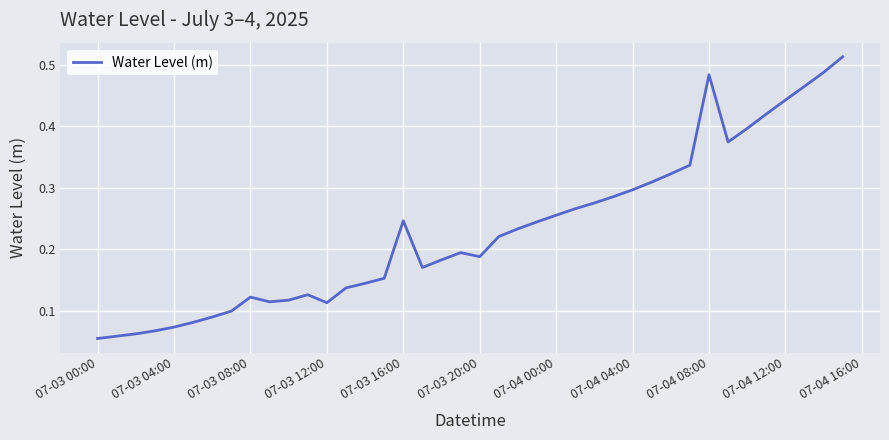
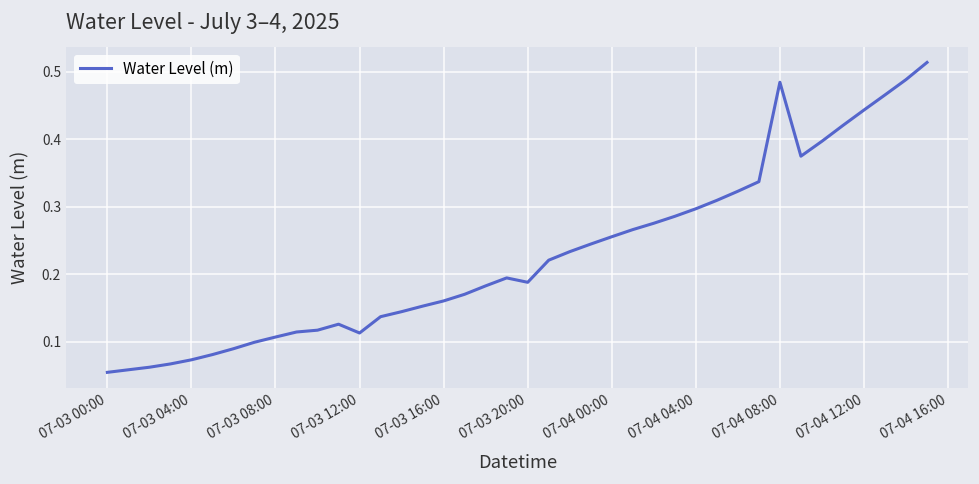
  {
    "07-03 00:00": 0.05,
    "07-03 04:00": 0.07,
-   "07-03 08:00": 0.12,
+   "07-03 08:00": 0.11,
    "07-03 12:00": 0.11,
-   "07-03 16:00": 0.25,
+   "07-03 16:00": 0.16,
    "07-03 20:00": 0.19,
    "07-04 00:00": 0.26,
    "07-04 04:00": 0.30,
    "07-04 08:00": 0.48,
    "07-04 12:00": 0.44
  }
